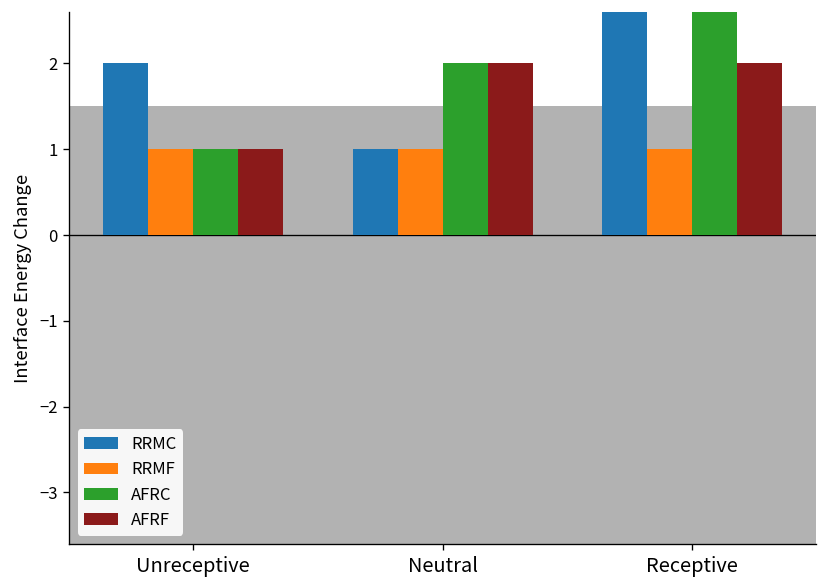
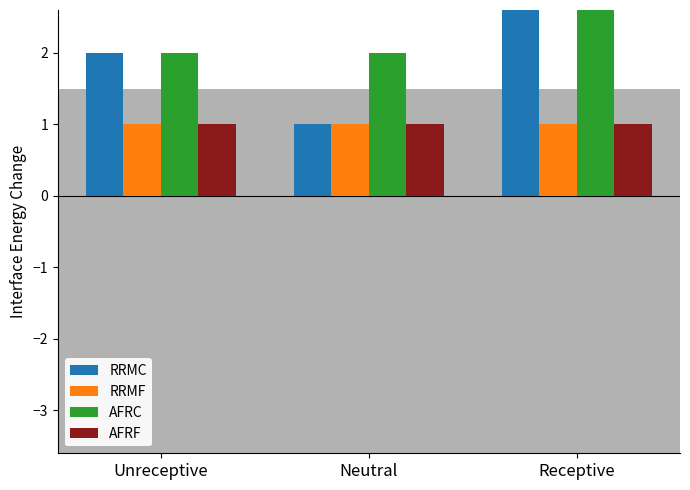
  {
    "RRMC": {
      "Unreceptive": 2,
      "Neutral": 1
    },
    "RRMF": {
      "Unreceptive": 1,
      "Neutral": 1,
      "Receptive": 1
    },
    "AFRC": {
-     "Unreceptive": 1,
+     "Unreceptive": 2,
      "Neutral": 2
    },
    "AFRF": {
      "Unreceptive": 1,
-     "Neutral": 2,
-     "Receptive": 2
+     "Neutral": 1,
+     "Receptive": 1
    }
  }
